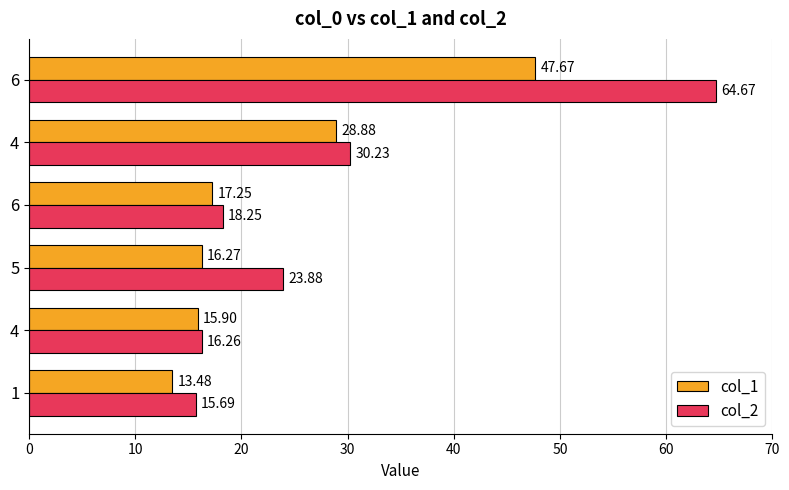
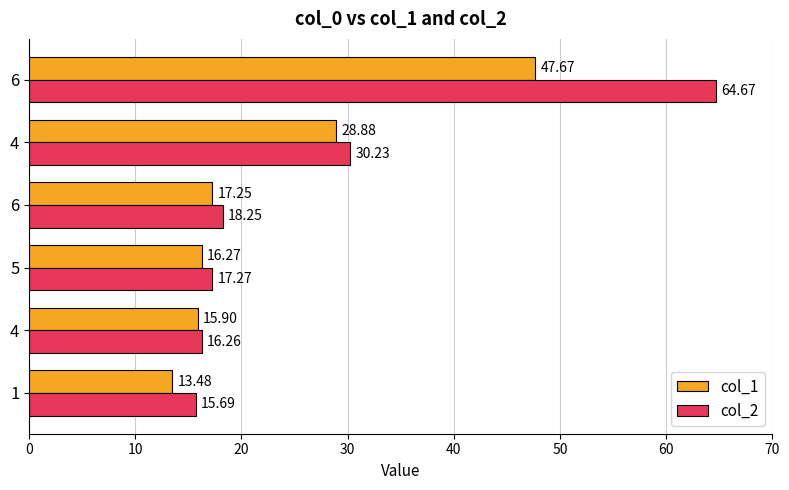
  {
    "col_1": {
      "5": 16.27,
      "1": 13.48
    },
    "col_2": {
-     "5": 23.88,
+     "5": 17.27,
      "1": 15.69
    }
  }
